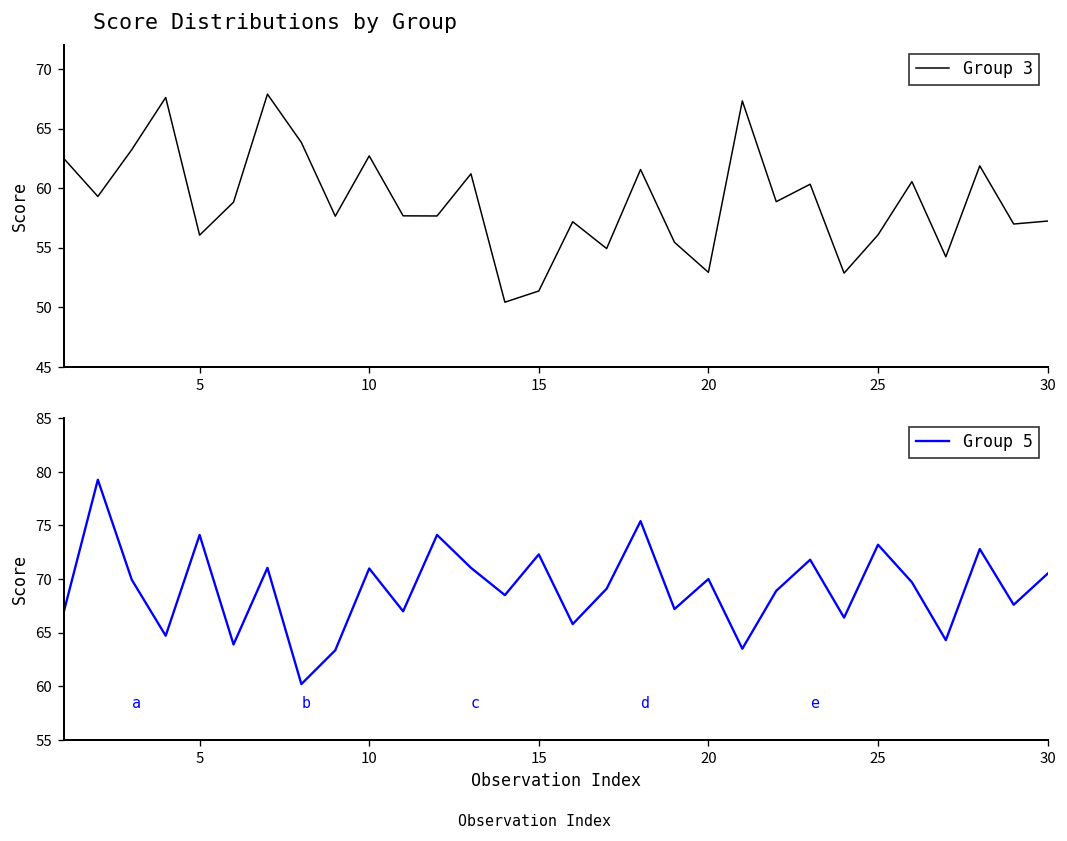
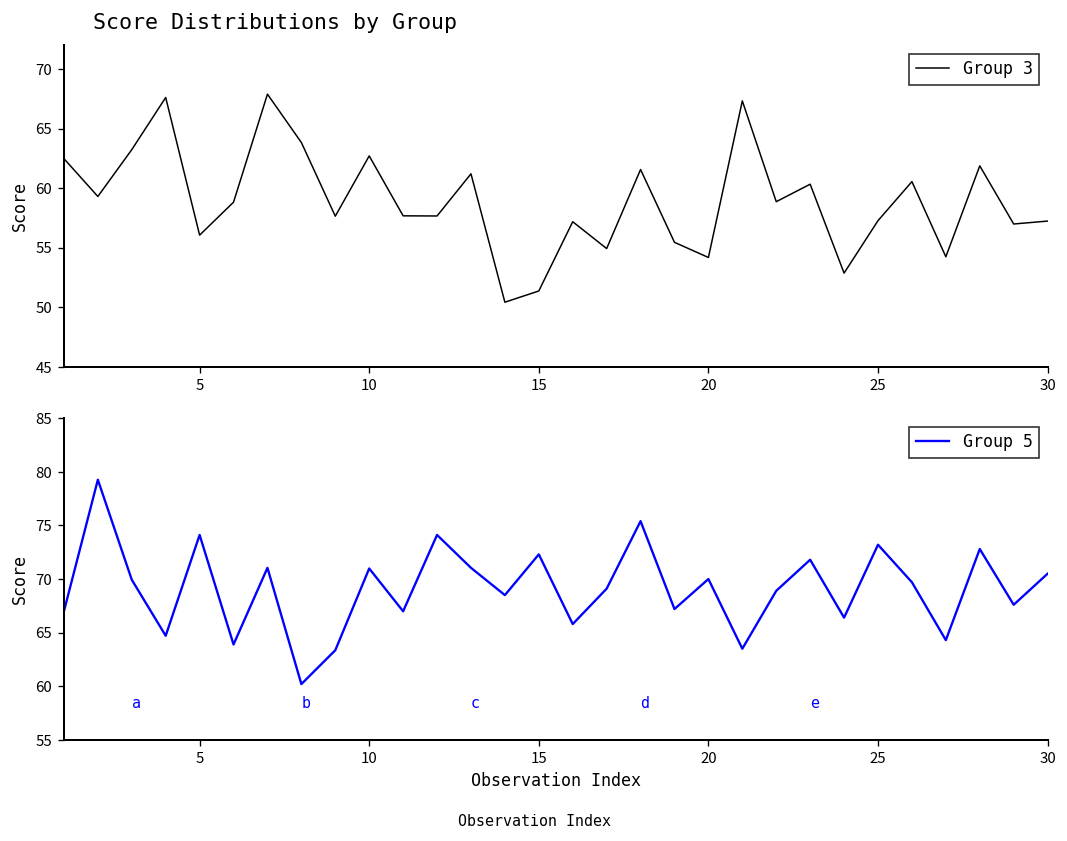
  {
    "Score Distributions by Group": {
      "5": 56,
      "10": 63,
      "15": 51,
-     "20": 53,
-     "25": 56,
+     "20": 54,
+     "25": 57,
      "30": 57
    }
  }
